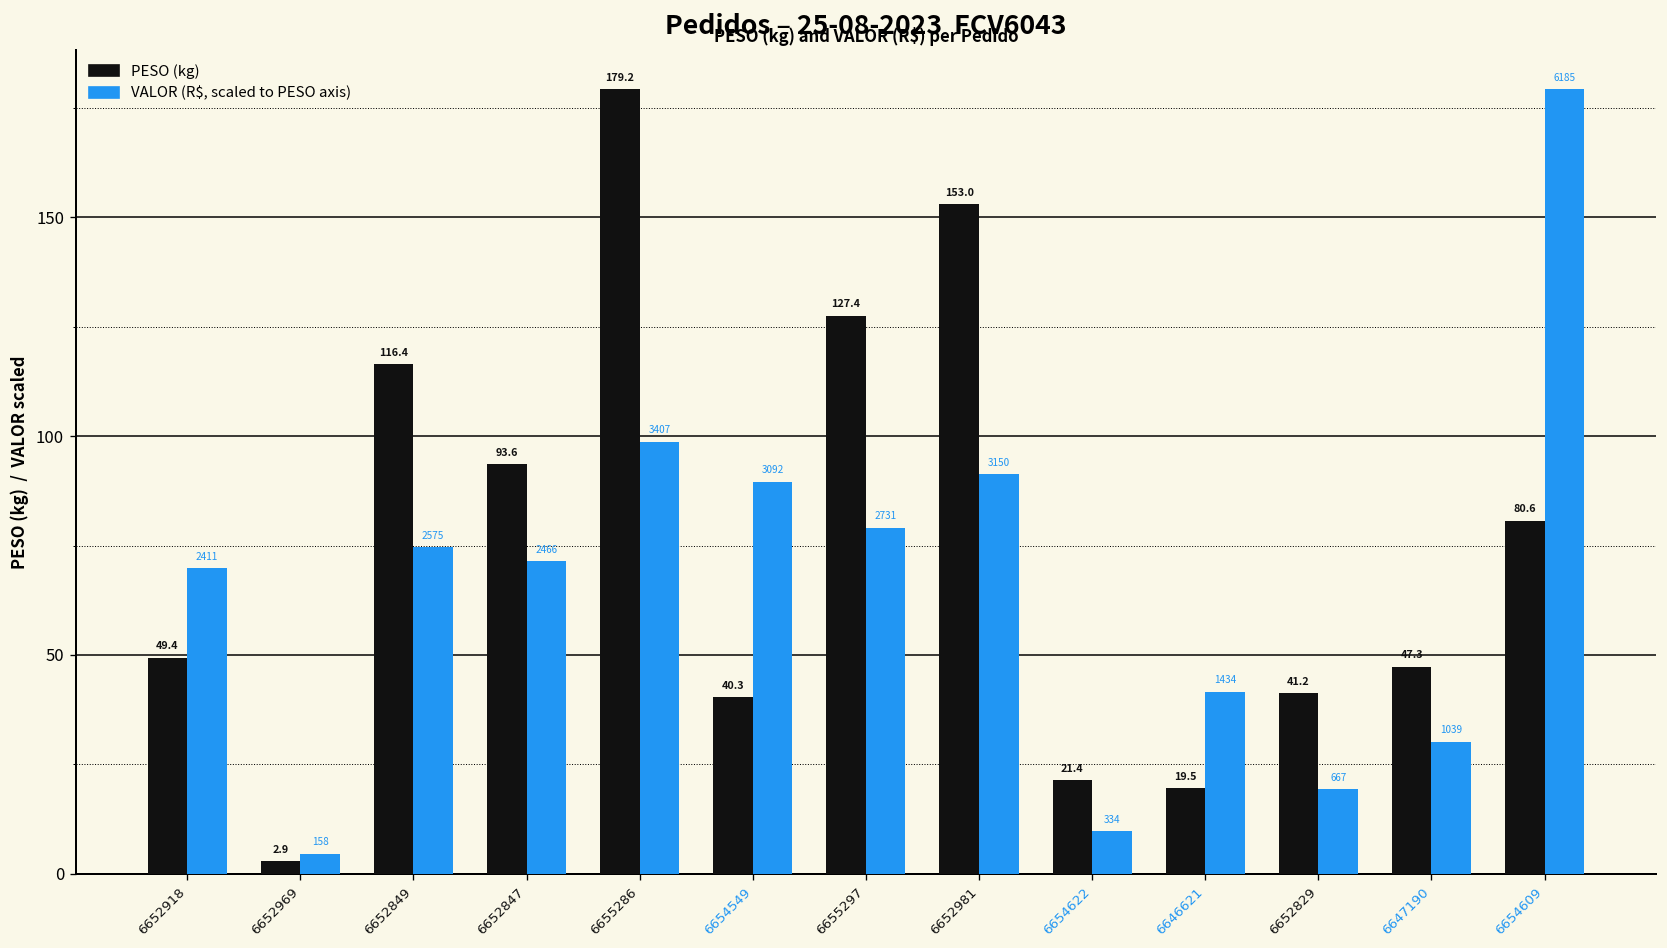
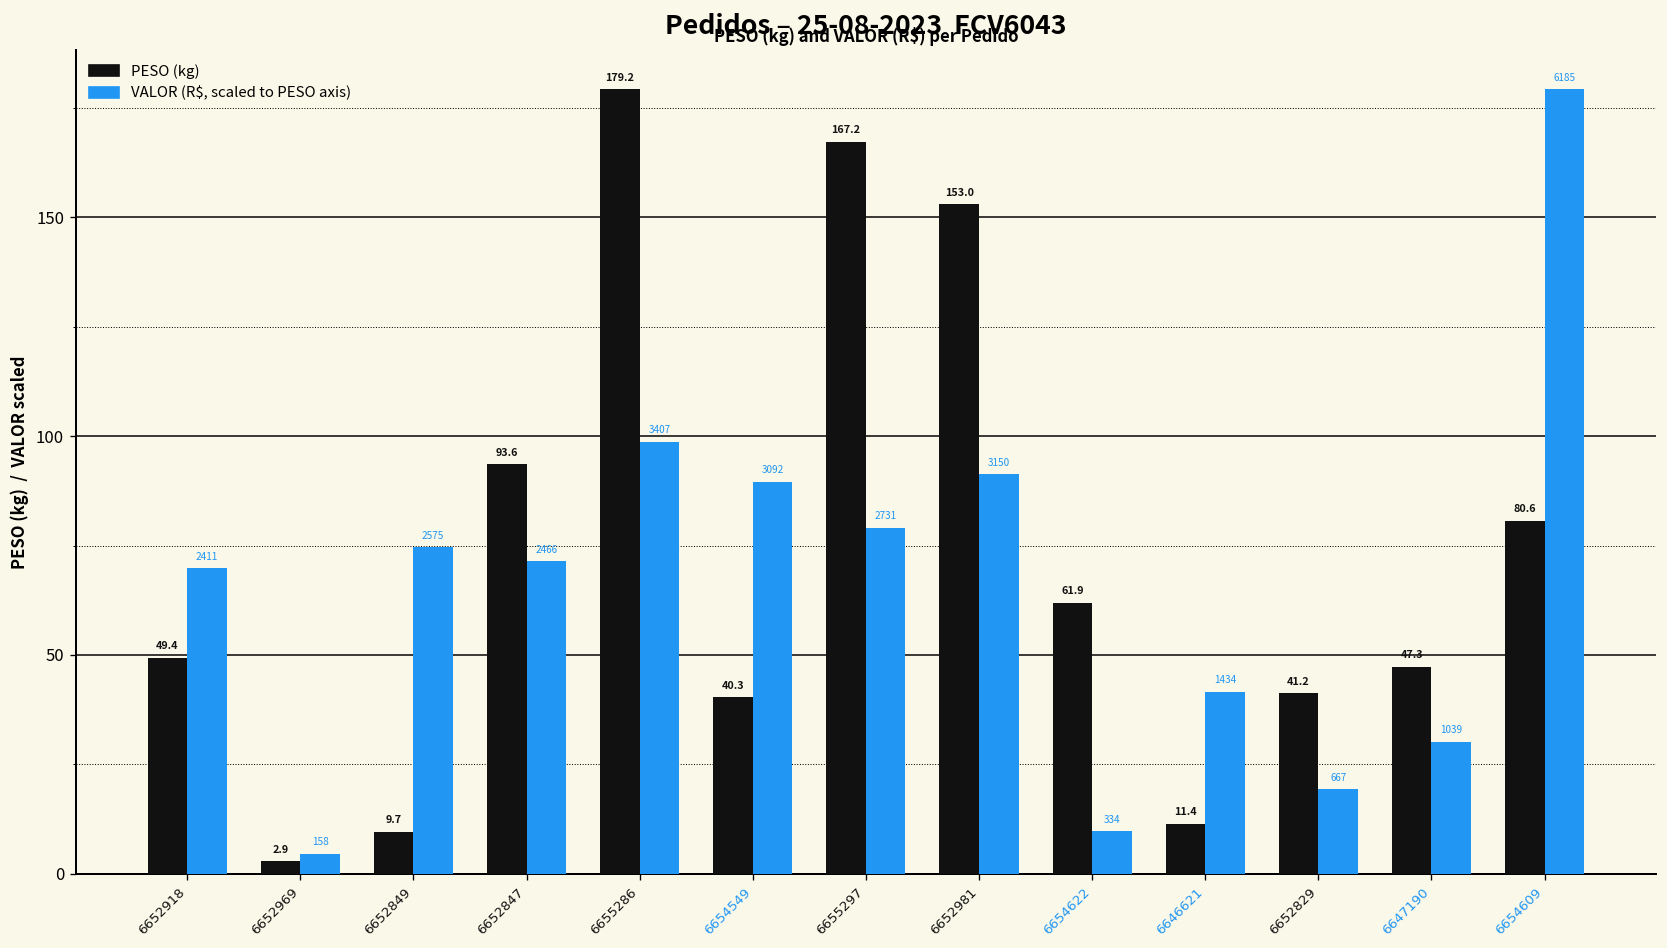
  {
    "PESO (kg)": {
      "6652918": 49.4,
      "6652969": 2.9,
-     "6652849": 116.4,
+     "6652849": 9.7,
      "6652847": 93.6,
      "6655286": 179.2,
      "6654549": 40.3,
-     "6655297": 127.4,
+     "6655297": 167.2,
      "6652981": 153.0,
-     "6654622": 21.4,
-     "6646621": 19.5,
+     "6654622": 61.9,
+     "6646621": 11.4,
      "6652829": 41.2,
      "6647190": 47.3,
      "6654609": 80.6
    }
  }
